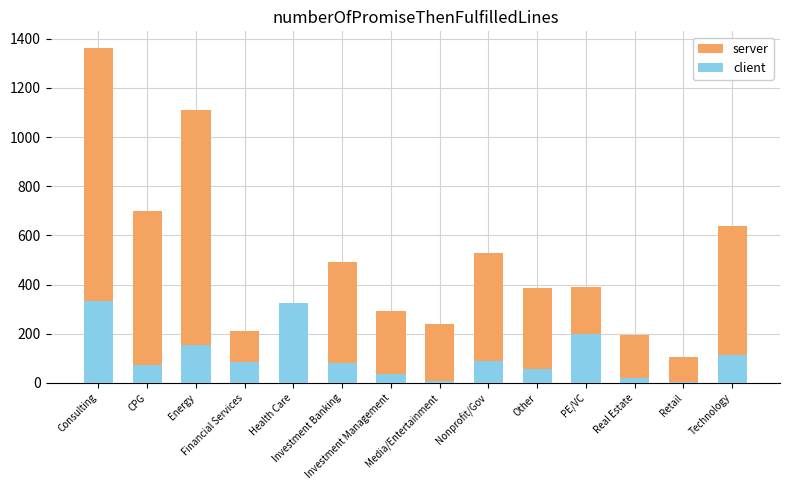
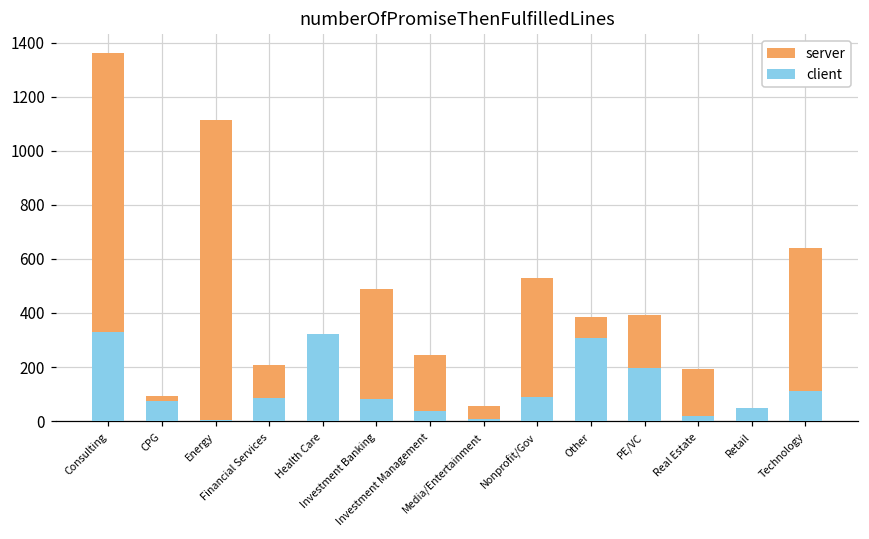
  {
    "server": {
      "Consulting": 1360,
-     "CPG": 700,
+     "CPG": 90,
      "Energy": 1110,
      "Financial Services": 210,
      "Investment Banking": 490,
-     "Investment Management": 290,
-     "Media/Entertainment": 240,
+     "Investment Management": 240,
+     "Media/Entertainment": 60,
      "Nonprofit/Gov": 530,
      "Other": 390,
      "PE/VC": 390,
      "Real Estate": 190,
-     "Retail": 100,
+     "Retail": 20,
      "Technology": 640
    },
    "client": {
-     "Energy": 150,
+     "Energy": 0,
      "Health Care": 320,
-     "Other": 60,
-     "Retail": 0
+     "Other": 310,
+     "Retail": 50
    }
  }
